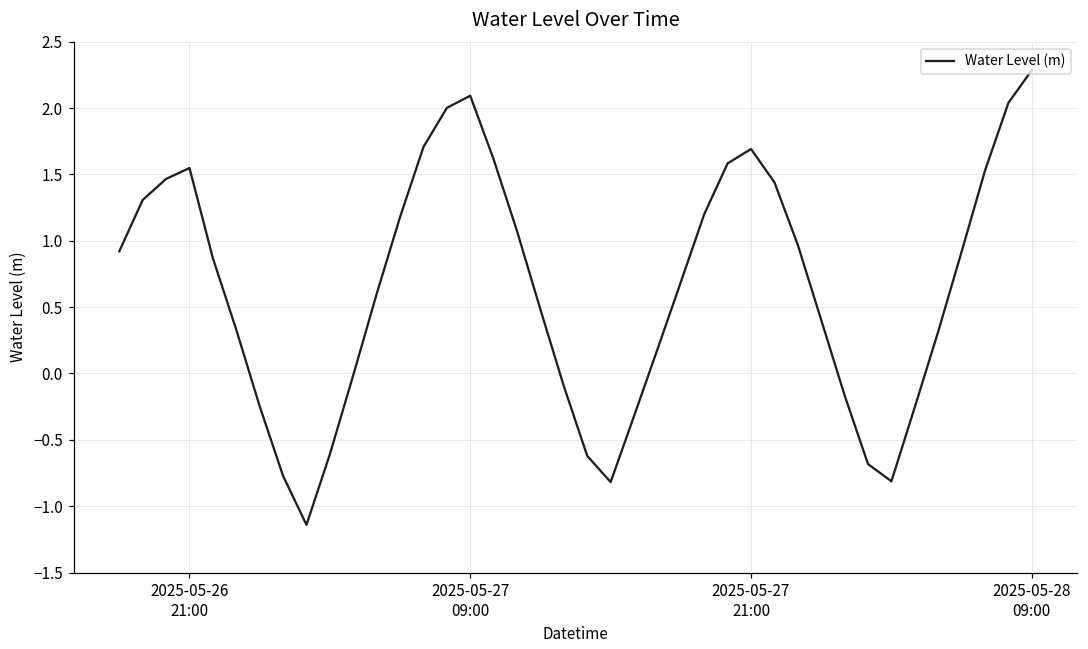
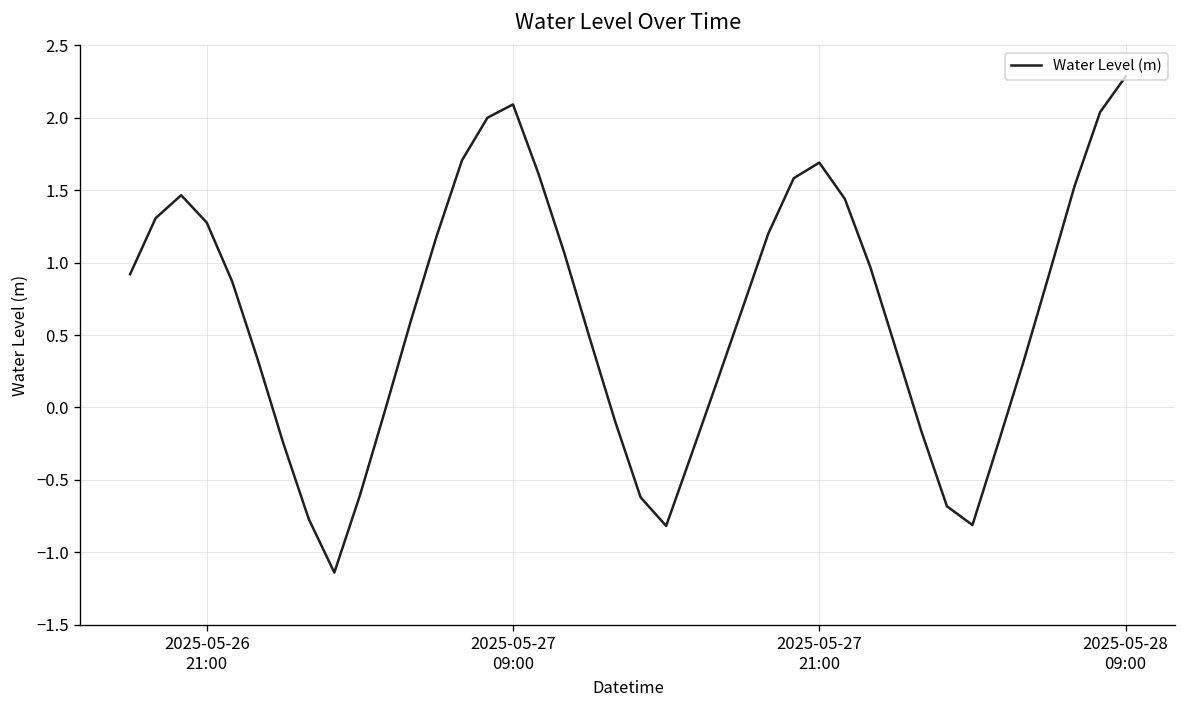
  {
-   "2025-05-26 21:00": 1.55,
+   "2025-05-26 21:00": 1.28,
    "2025-05-27 09:00": 2.09,
    "2025-05-27 21:00": 1.69
  }
